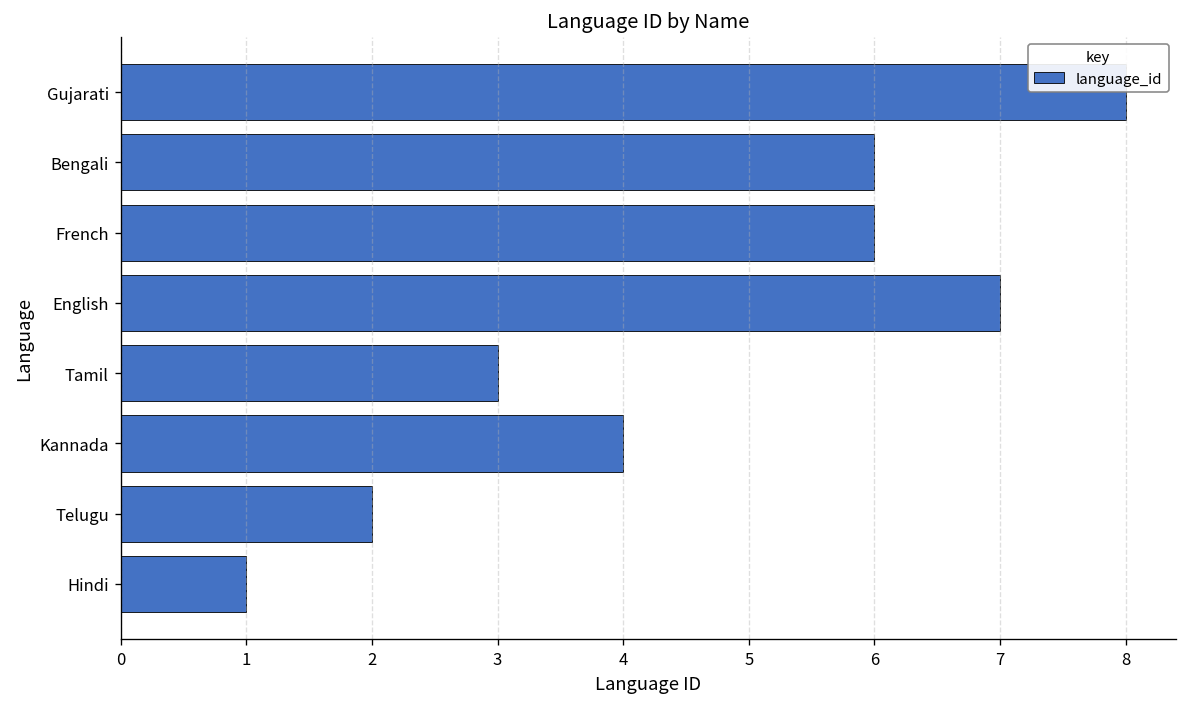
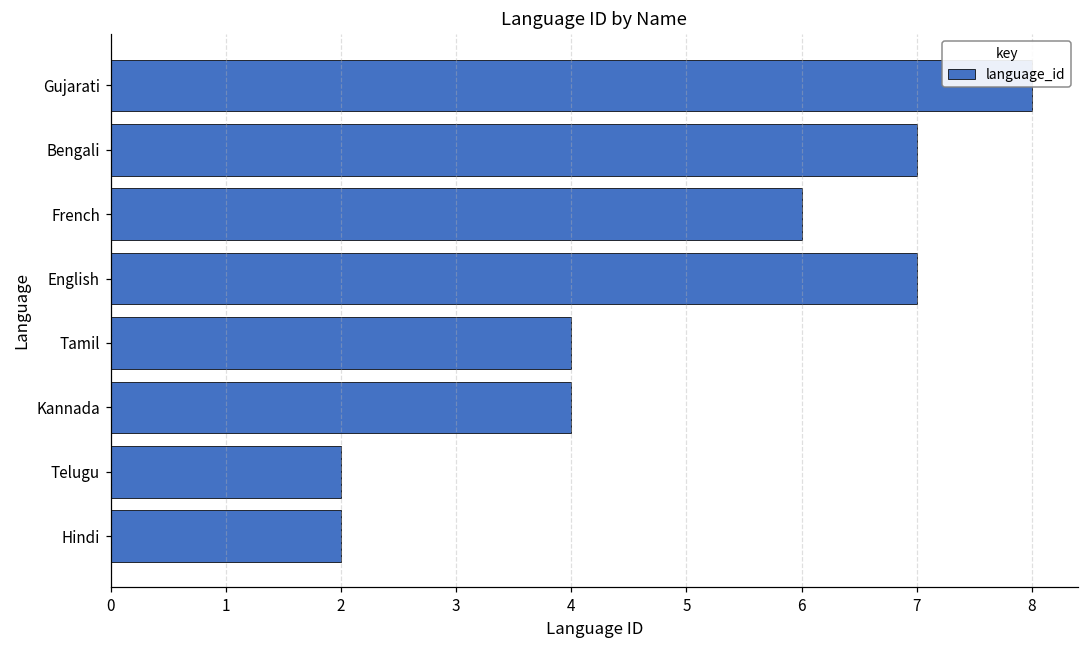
  {
-   "Bengali": 6,
+   "Bengali": 7,
    "French": 6,
    "English": 7,
-   "Tamil": 3,
+   "Tamil": 4,
    "Kannada": 4,
    "Telugu": 2,
-   "Hindi": 1
+   "Hindi": 2
  }
